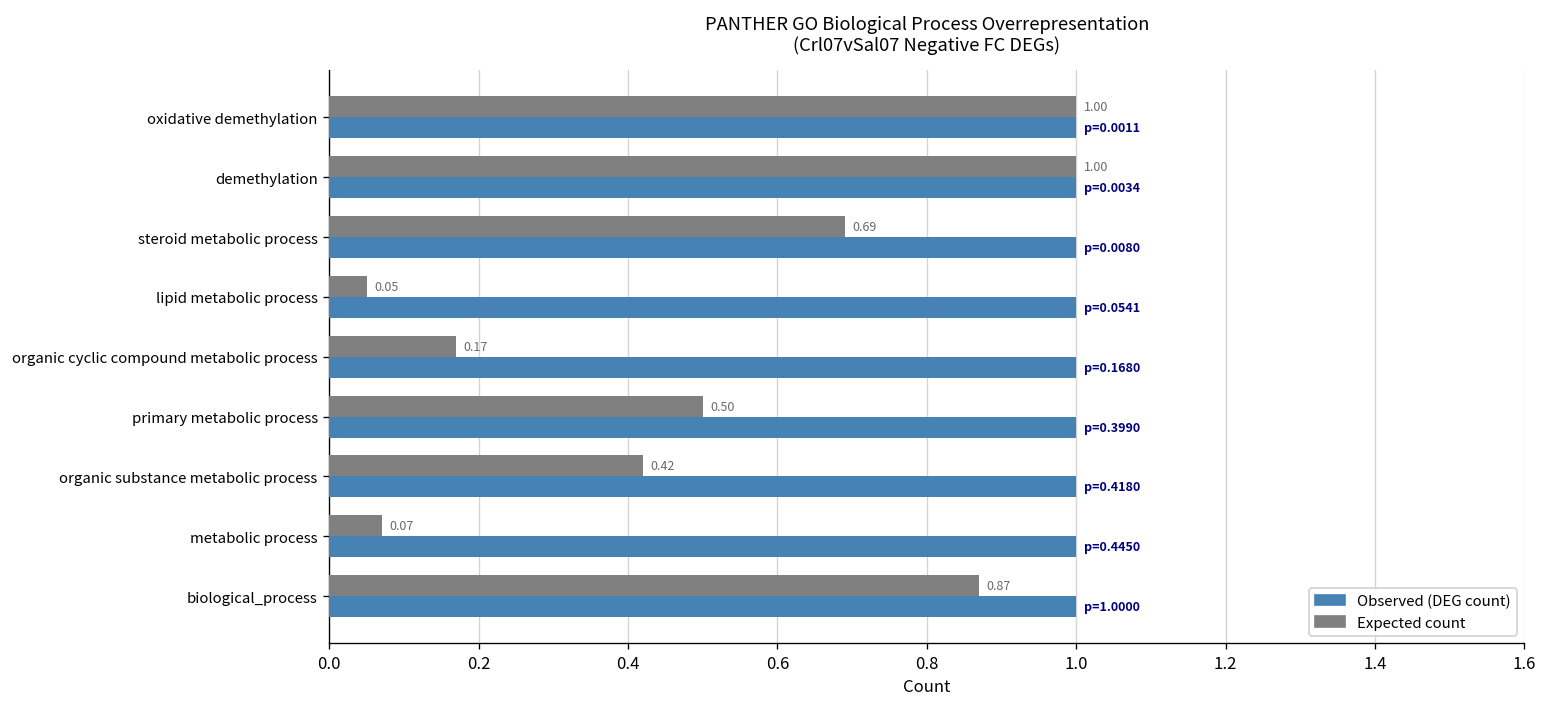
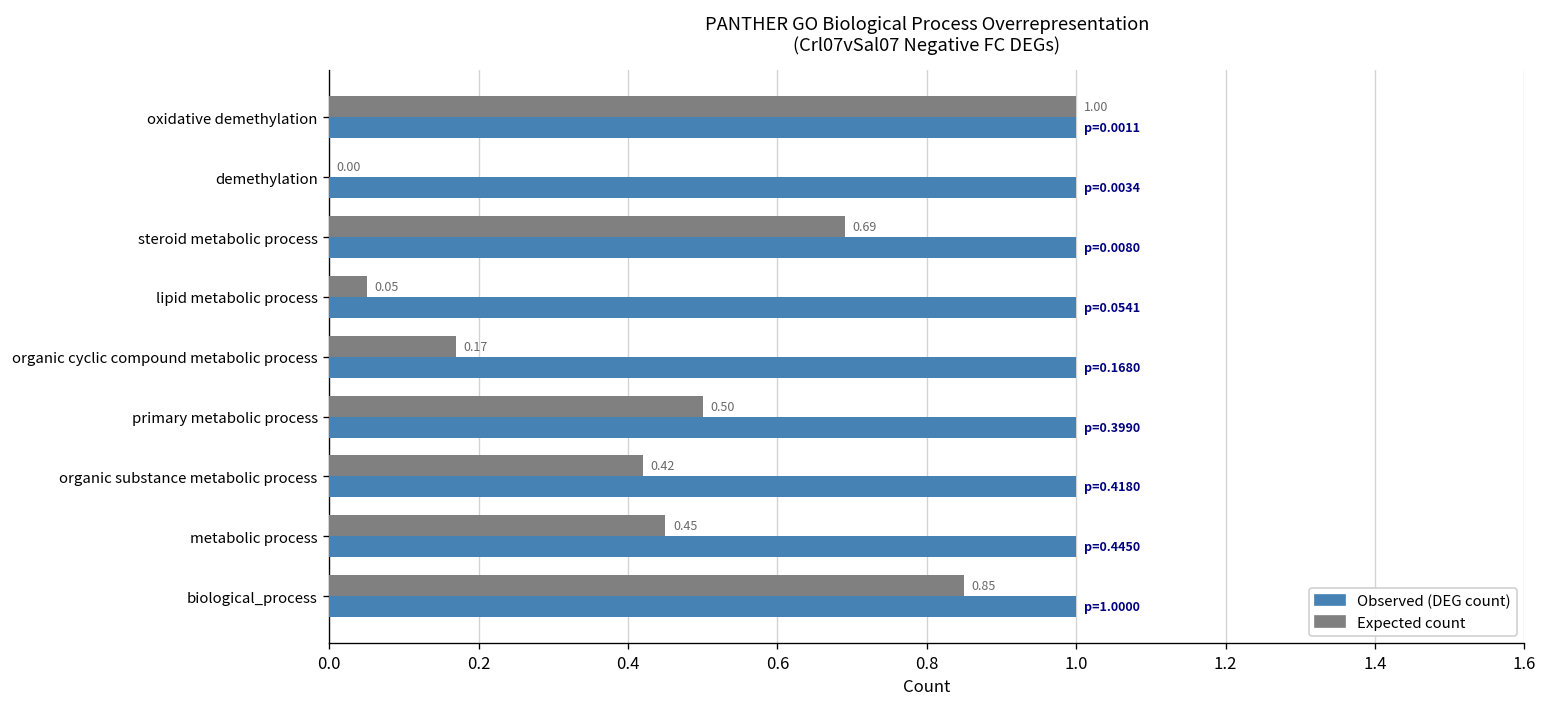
  {
    "Observed (DEG count)": {
      "biological_process": 1.0000
    },
    "Expected count": {
      "oxidative demethylation": 1.00,
-     "demethylation": 1.00,
+     "demethylation": 0.00,
      "steroid metabolic process": 0.69,
      "lipid metabolic process": 0.05,
      "organic cyclic compound metabolic process": 0.17,
      "primary metabolic process": 0.50,
      "organic substance metabolic process": 0.42,
-     "metabolic process": 0.07,
-     "biological_process": 0.87
+     "metabolic process": 0.45,
+     "biological_process": 0.85
    }
  }
